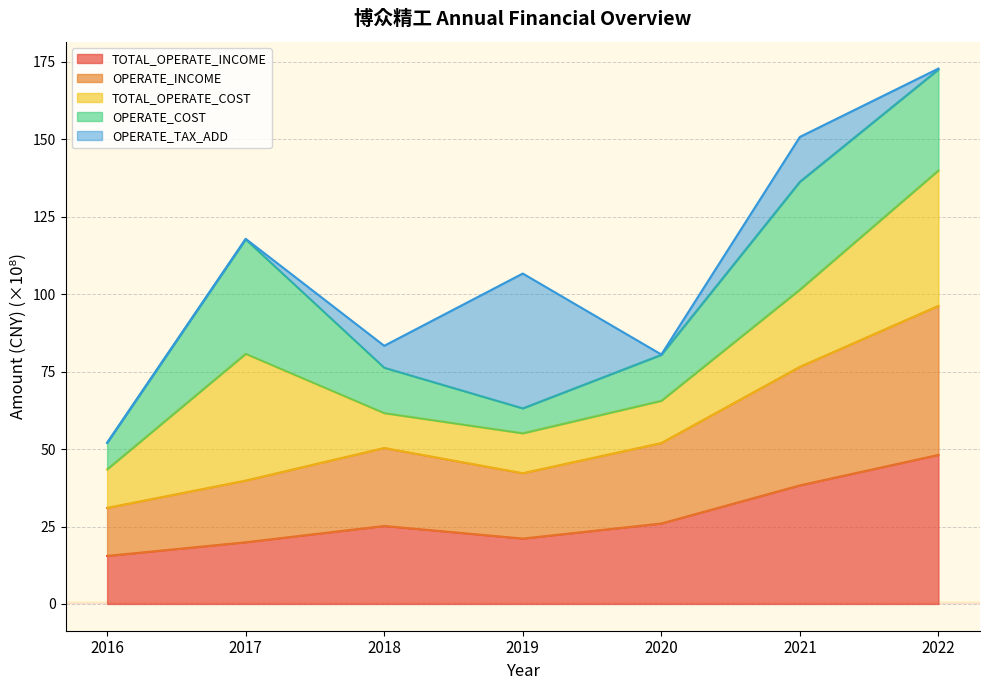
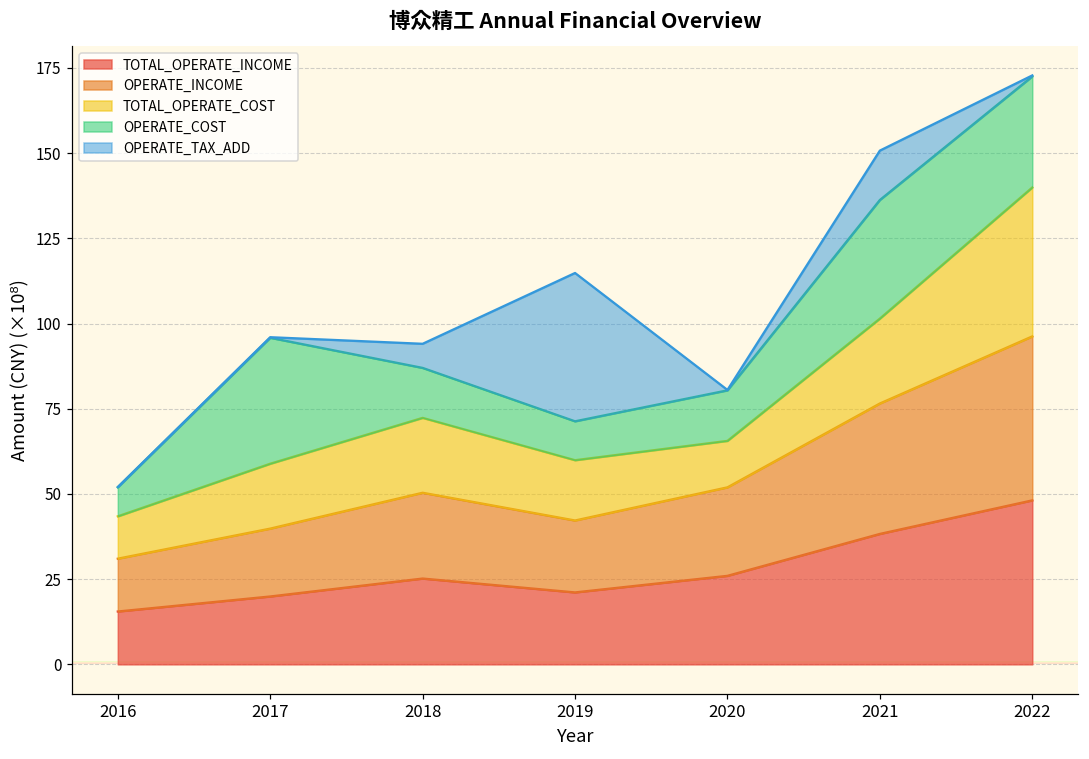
  {
    "TOTAL_OPERATE_COST": {
      "2016": 12,
-     "2017": 41,
-     "2018": 11,
-     "2019": 13,
+     "2017": 19,
+     "2018": 22,
+     "2019": 18,
      "2020": 14,
      "2021": 25,
      "2022": 44
    },
    "OPERATE_COST": {
      "2018": 15,
-     "2019": 8,
+     "2019": 11,
      "2021": 35
    },
    "OPERATE_TAX_ADD": {
      "2018": 7,
      "2019": 44,
      "2021": 14
    }
  }
